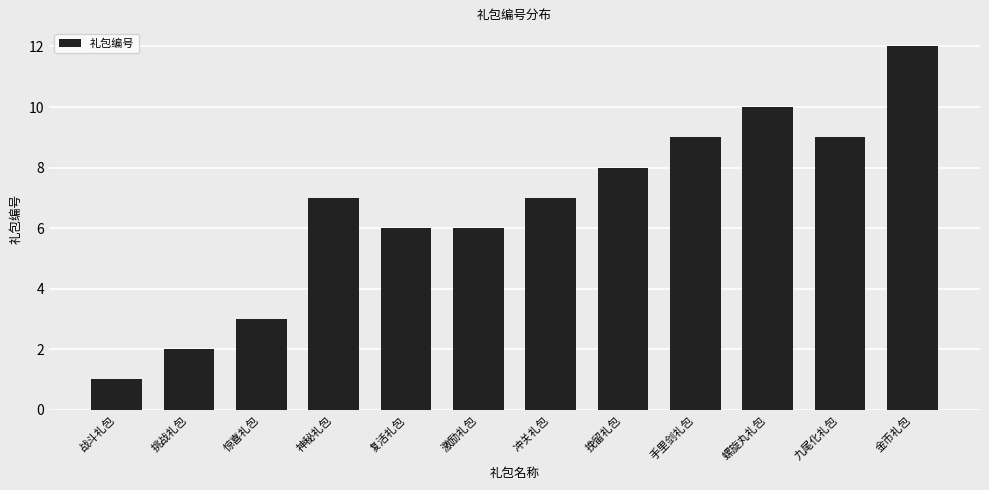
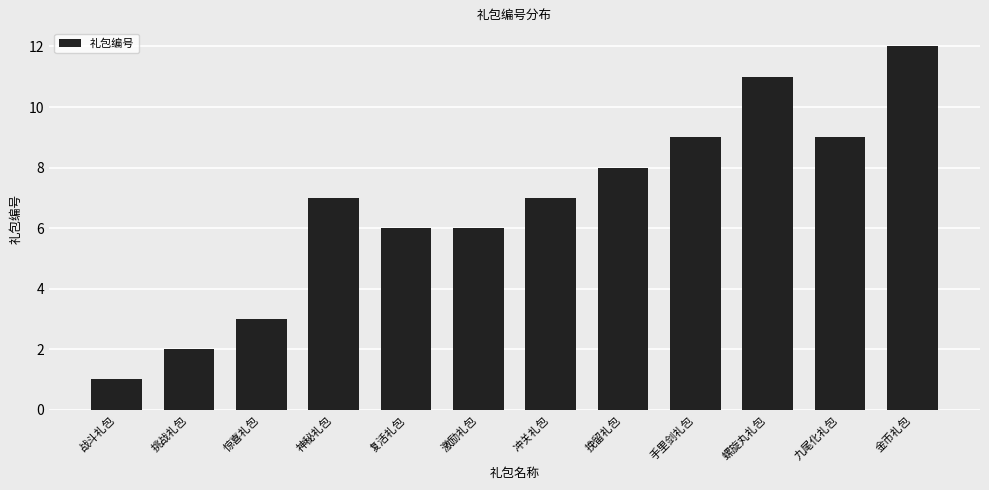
  {
    "战斗礼包": 1,
    "挑战礼包": 2,
    "惊喜礼包": 3,
    "神秘礼包": 7,
    "复活礼包": 6,
    "激励礼包": 6,
    "冲关礼包": 7,
    "挽留礼包": 8,
    "手里剑礼包": 9,
-   "螺旋丸礼包": 10,
+   "螺旋丸礼包": 11,
    "九尾化礼包": 9,
    "金币礼包": 12
  }
